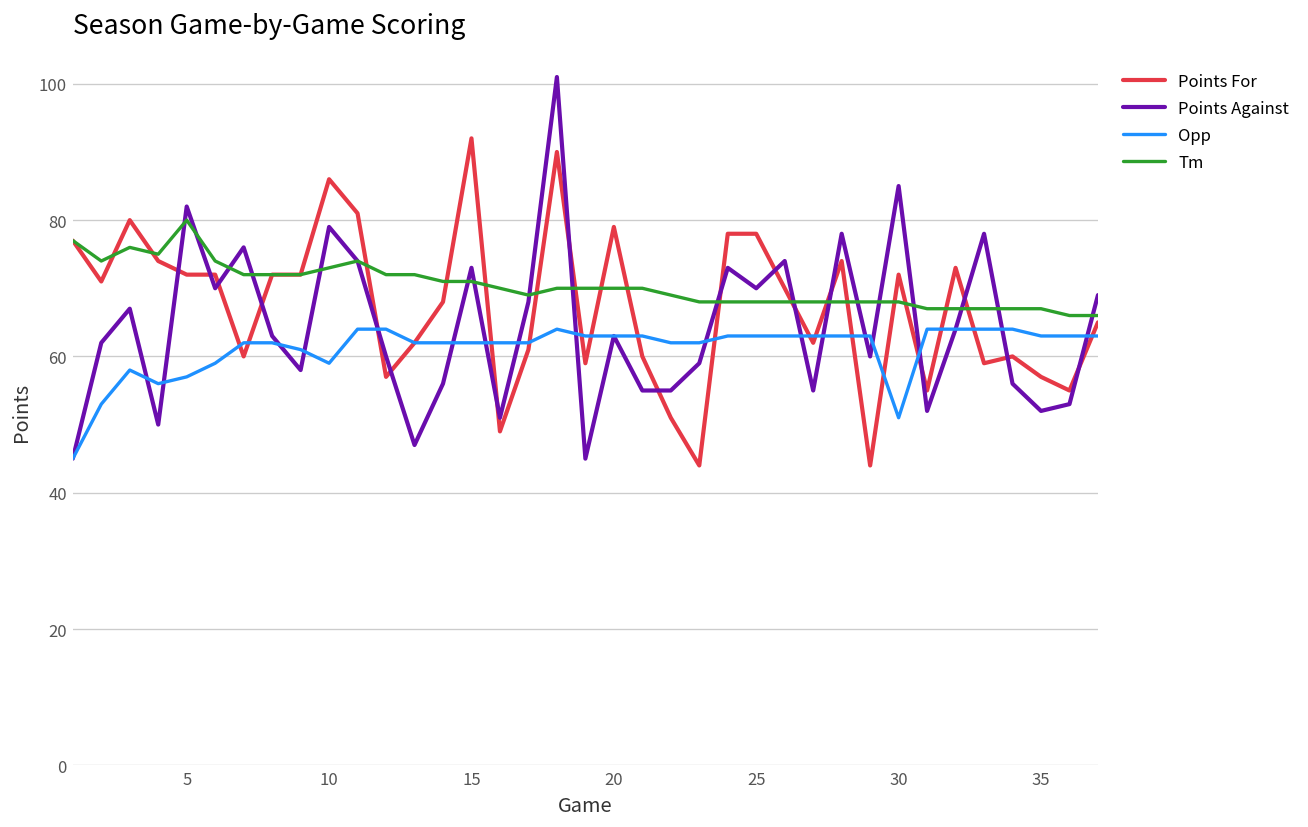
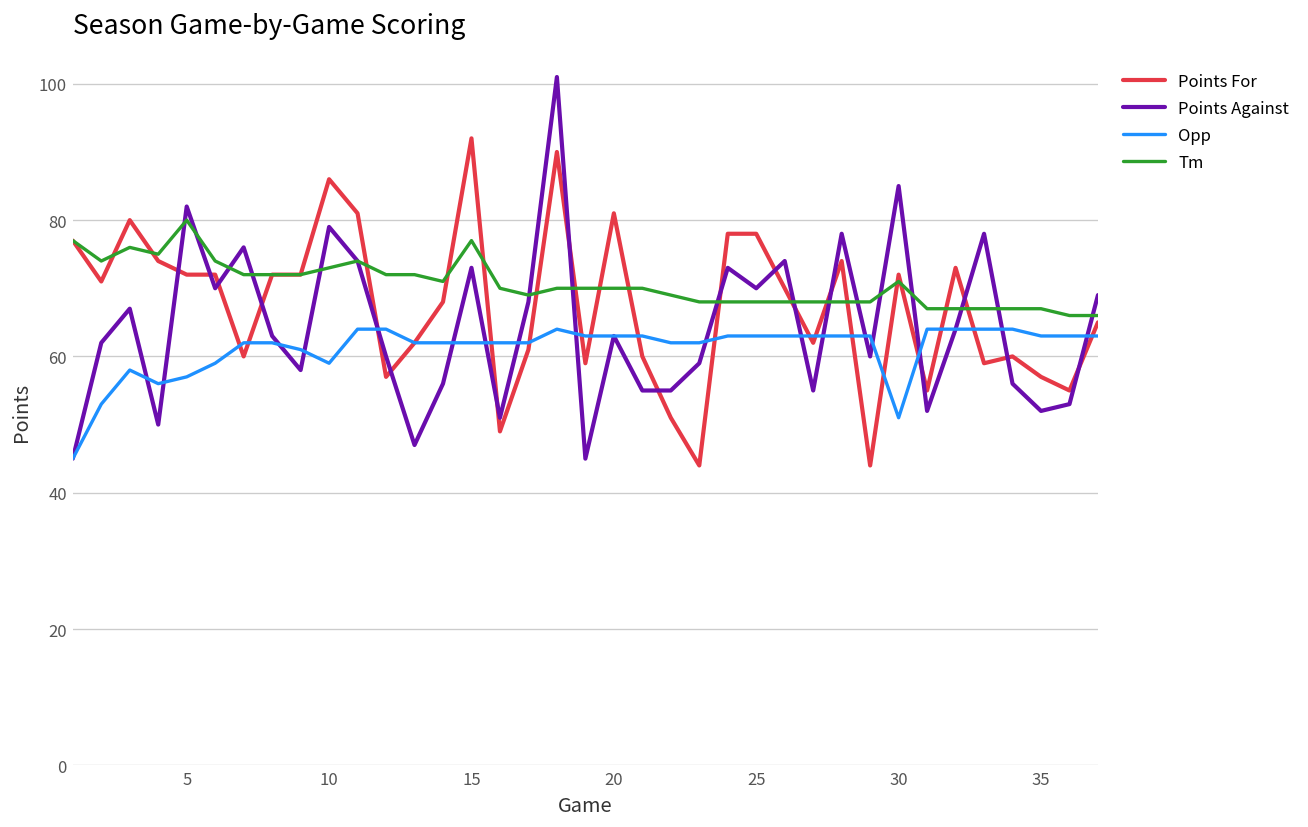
  {
    "Points For": {
      "5": 72,
      "10": 86,
      "15": 92,
-     "20": 79,
+     "20": 81,
      "25": 78,
      "30": 72,
      "35": 57
    },
    "Points Against": {
      "5": 82,
      "10": 79,
      "15": 73,
      "25": 70,
      "30": 85,
      "35": 52
    },
    "Opp": {
      "5": 57,
      "10": 59,
      "15": 62,
      "25": 63,
      "30": 51,
      "35": 63
    },
    "Tm": {
      "5": 80,
      "10": 73,
-     "15": 71,
+     "15": 77,
      "20": 70,
      "25": 68,
-     "30": 68,
+     "30": 71,
      "35": 67
    }
  }
